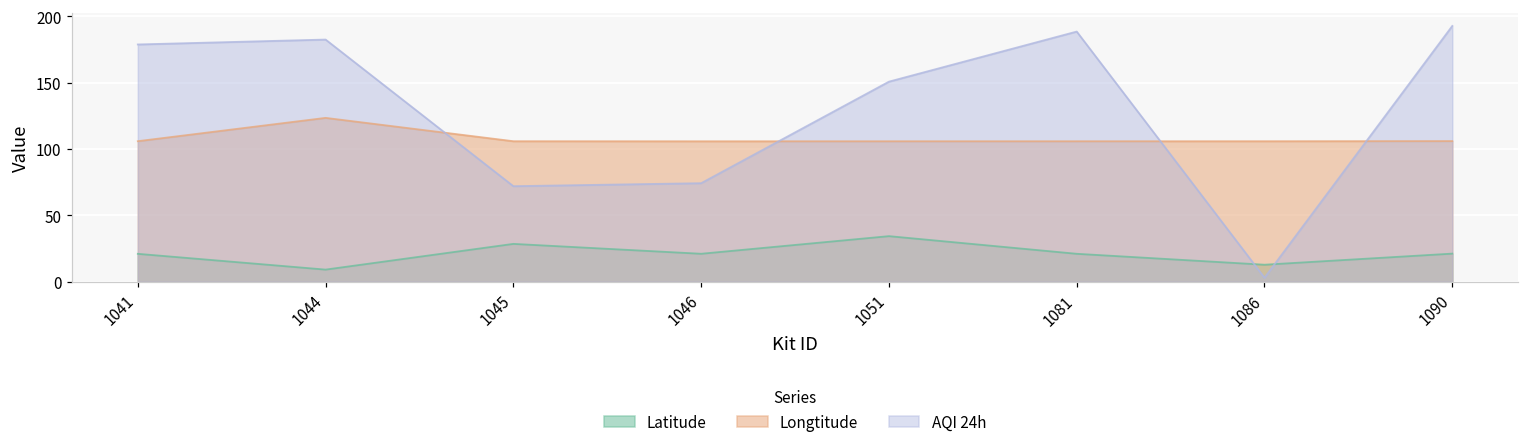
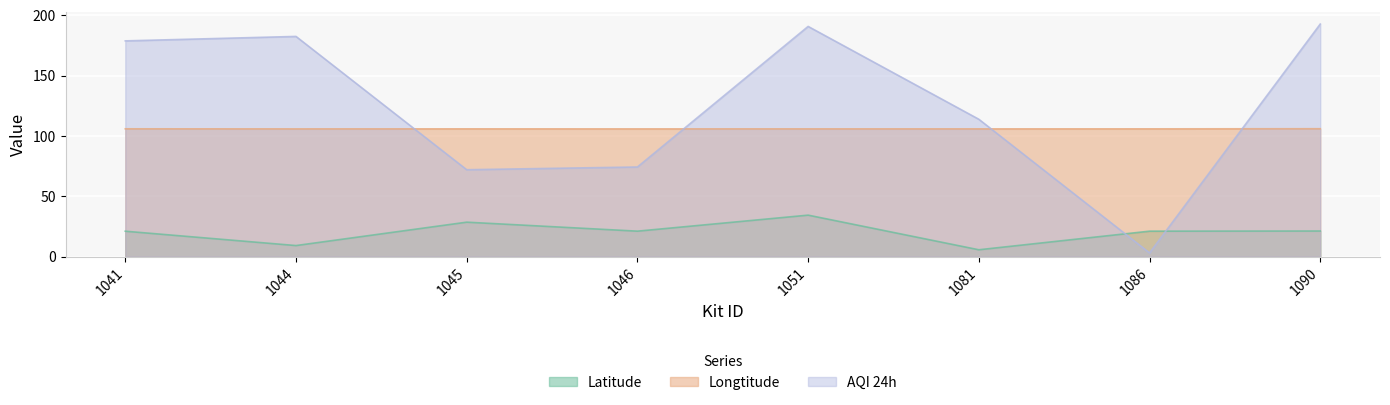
  {
    "Latitude": {
      "1041": 21,
      "1044": 9,
      "1045": 28,
      "1046": 21,
      "1051": 34,
-     "1081": 21,
-     "1086": 13,
+     "1081": 6,
+     "1086": 21,
      "1090": 21
    },
    "Longtitude": {
      "1041": 106,
-     "1044": 123,
+     "1044": 106,
      "1045": 106,
      "1046": 106,
      "1051": 106,
      "1081": 106,
      "1086": 106,
      "1090": 106
    },
    "AQI 24h": {
      "1041": 179,
      "1044": 182,
      "1045": 72,
      "1046": 74,
-     "1051": 151,
-     "1081": 188,
+     "1051": 191,
+     "1081": 114,
      "1086": 3,
      "1090": 193
    }
  }
